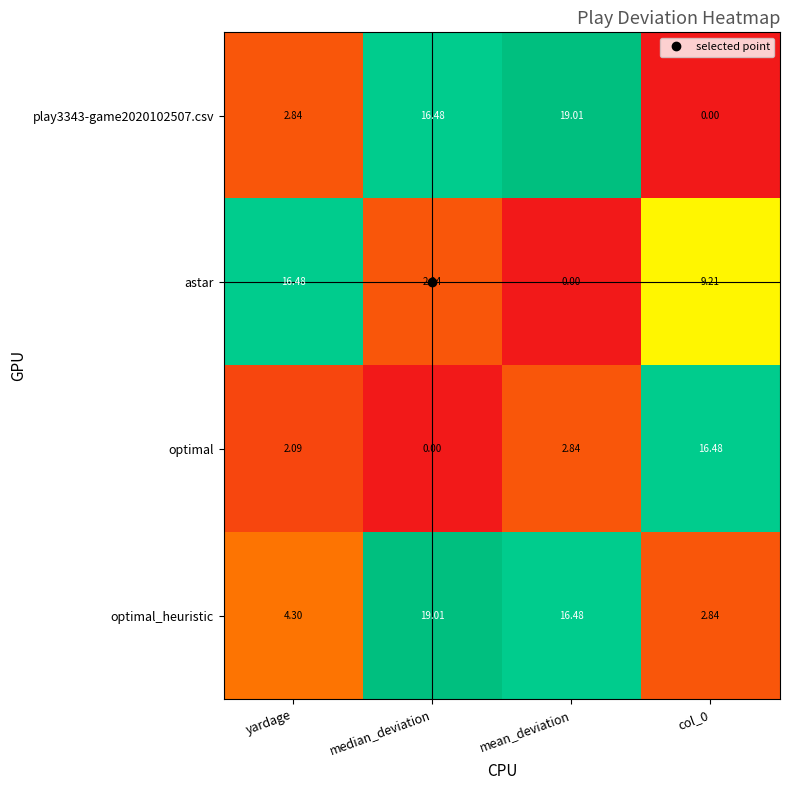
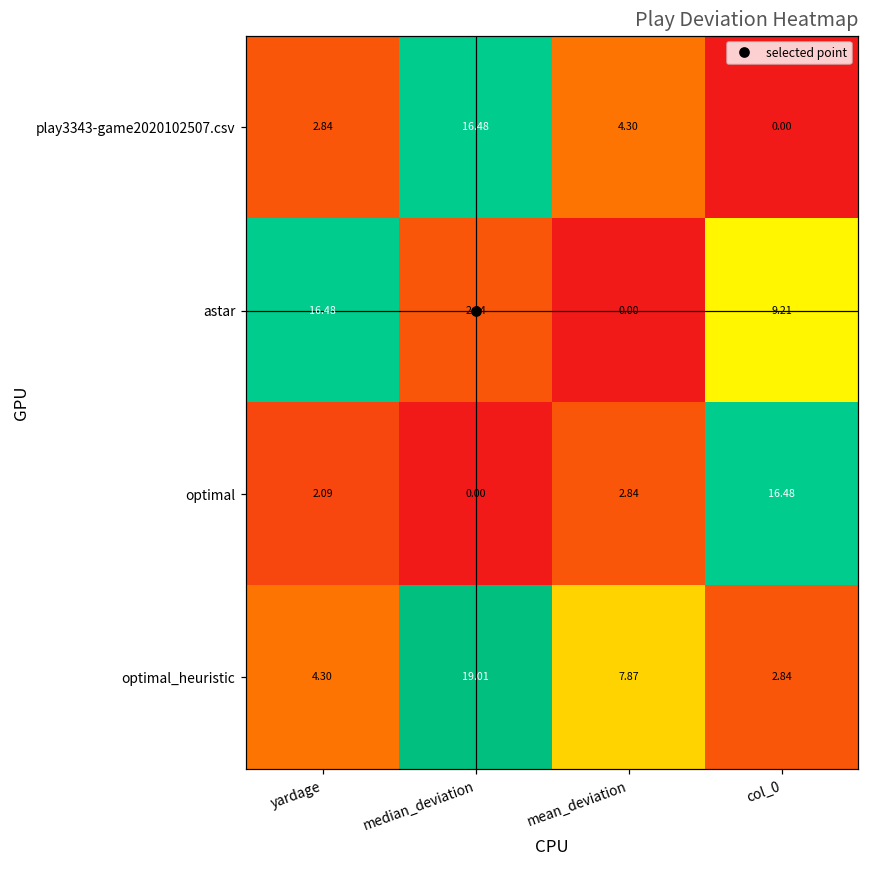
  {
    "play3343-game2020102507.csv": {
      "yardage": 2.84,
      "median_deviation": 16.48,
-     "mean_deviation": 19.01,
+     "mean_deviation": 4.30,
      "col_0": 0.00
    },
    "astar": {
      "yardage": 16.48,
      "mean_deviation": 0.00,
      "col_0": 9.21
    },
    "optimal": {
      "yardage": 2.09,
      "median_deviation": 0.00,
      "mean_deviation": 2.84,
      "col_0": 16.48
    },
    "optimal_heuristic": {
      "yardage": 4.30,
      "median_deviation": 19.01,
-     "mean_deviation": 16.48,
+     "mean_deviation": 7.87,
      "col_0": 2.84
    }
  }
